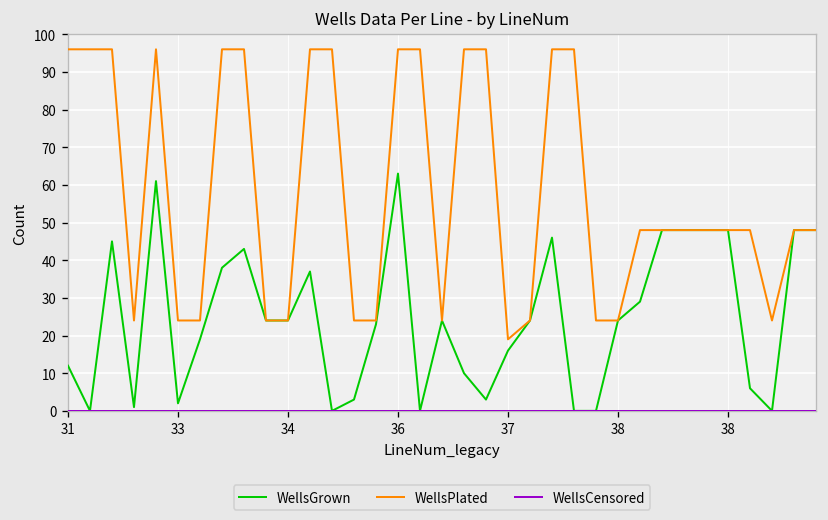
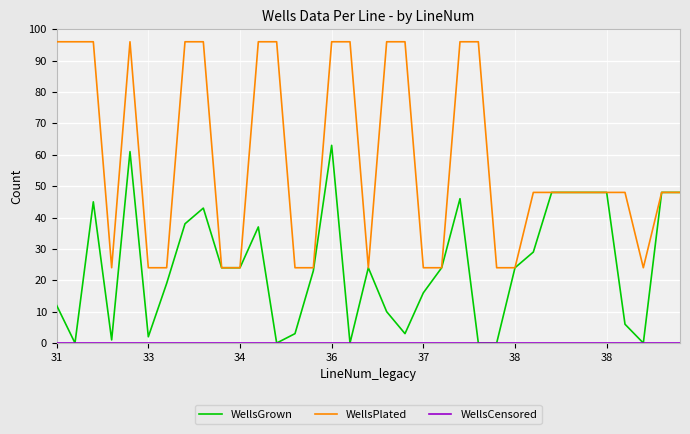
  {
    "WellsGrown": {
      "36": 63,
      "37": 16
    },
    "WellsPlated": {
      "36": 96,
-     "37": 19
+     "37": 24
    },
    "WellsCensored": {
      "36": 0,
      "37": 0
    }
  }
